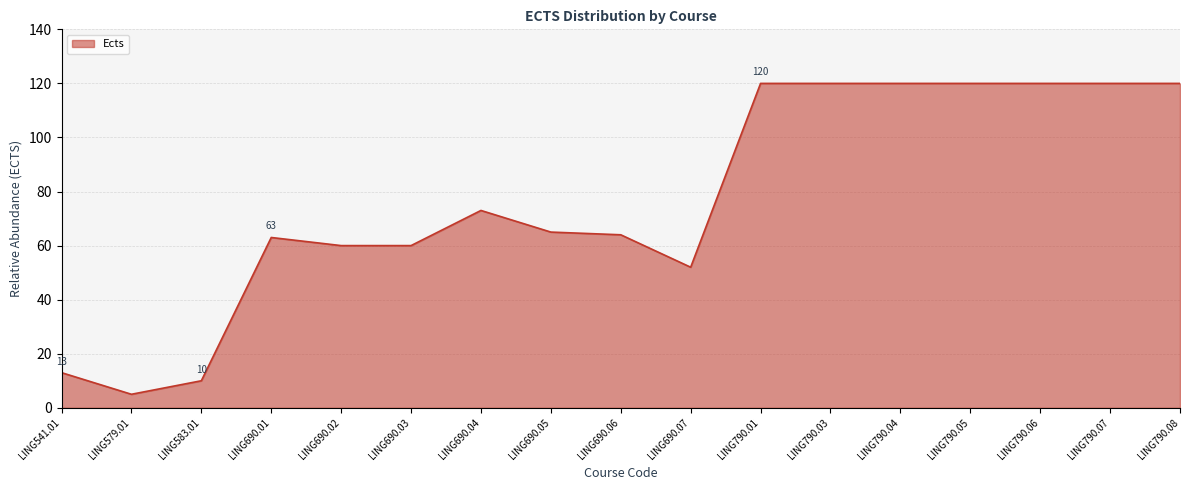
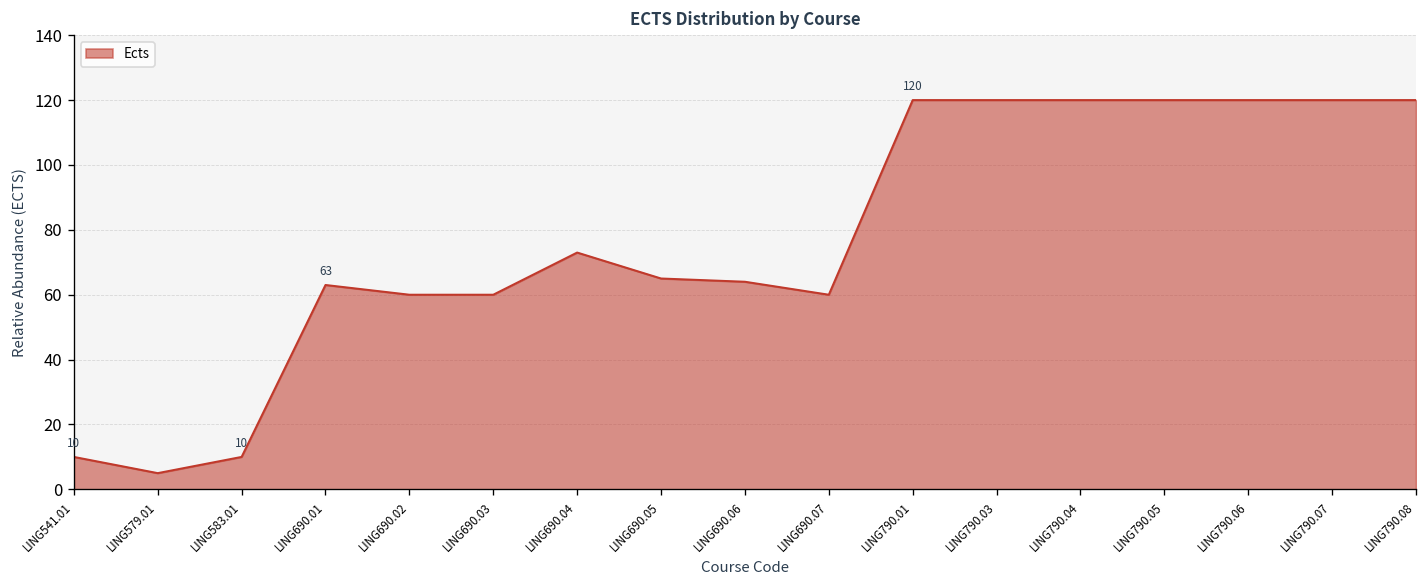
  {
-   "LING541.01": 13,
+   "LING541.01": 10,
    "LING583.01": 10,
    "LING690.01": 63,
-   "LING690.07": 52,
+   "LING690.07": 60,
    "LING790.01": 120
  }
